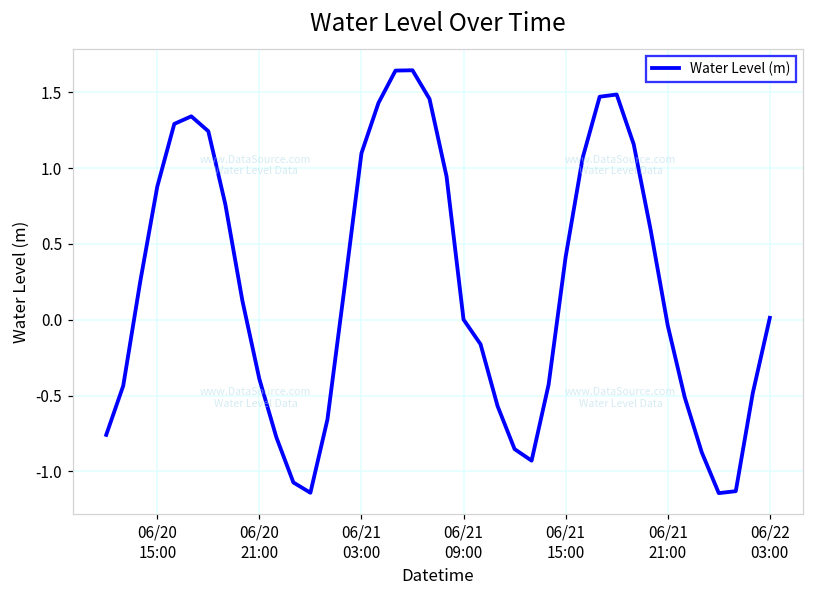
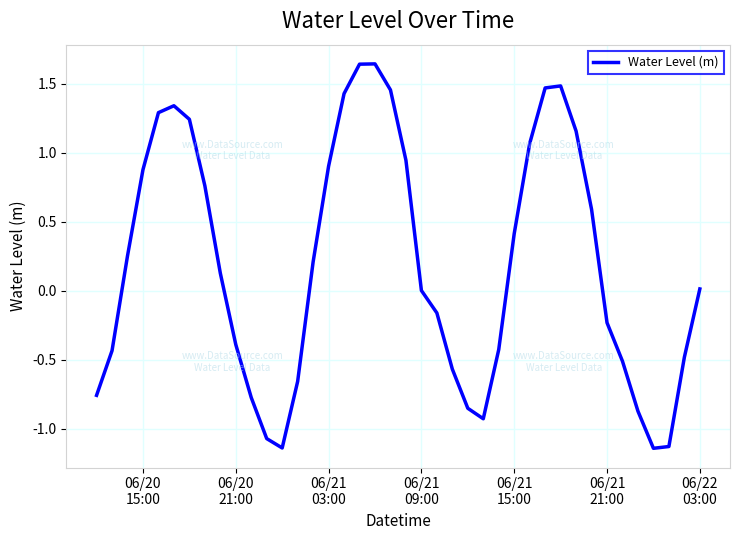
  {
    "06/20 15:00": 0.88,
    "06/20 21:00": -0.39,
-   "06/21 03:00": 1.10,
+   "06/21 03:00": 0.90,
    "06/21 09:00": 0.00,
    "06/21 15:00": 0.41,
-   "06/21 21:00": -0.04,
+   "06/21 21:00": -0.23,
    "06/22 03:00": 0.01
  }
